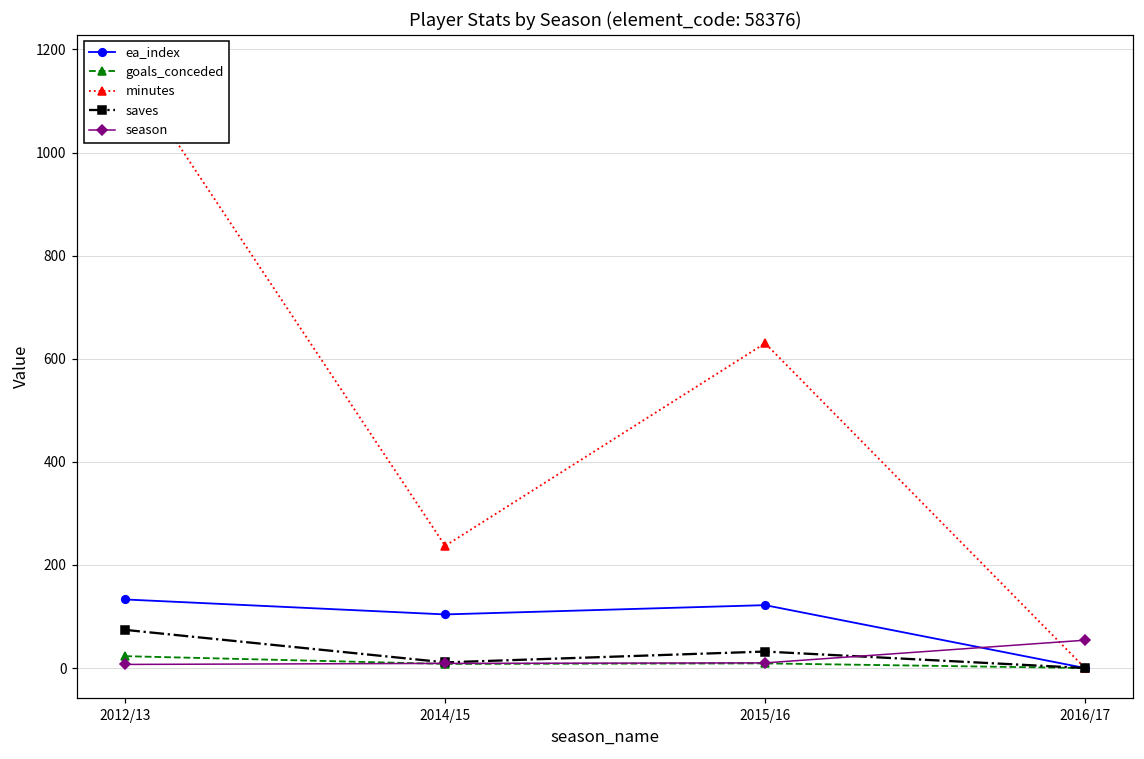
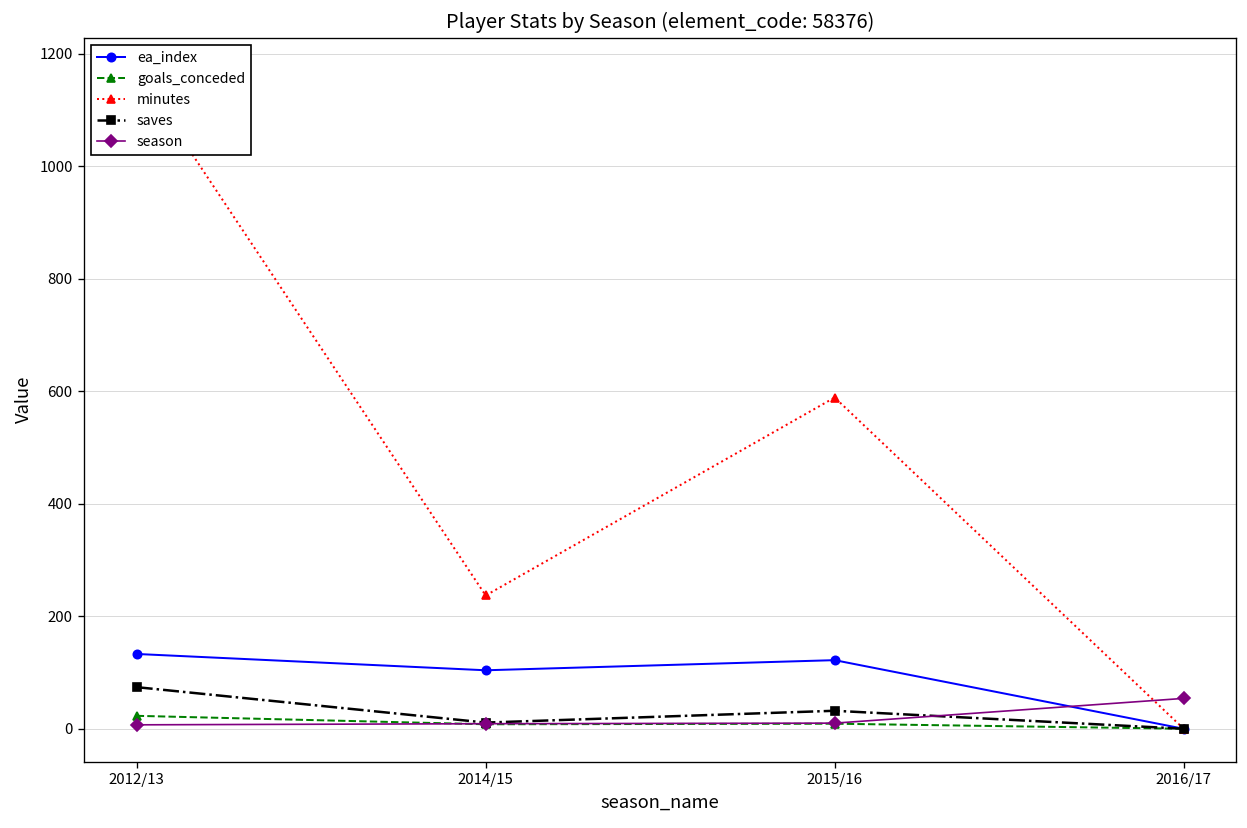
  {
    "ea_index": {
      "2012/13": 130,
      "2014/15": 100,
      "2015/16": 120
    },
    "goals_conceded": {
      "2012/13": 20
    },
    "minutes": {
      "2014/15": 240,
-     "2015/16": 630
+     "2015/16": 590
    },
    "saves": {
      "2012/13": 70,
      "2015/16": 30
    },
    "season": {
      "2012/13": 10,
      "2016/17": 50
    }
  }
